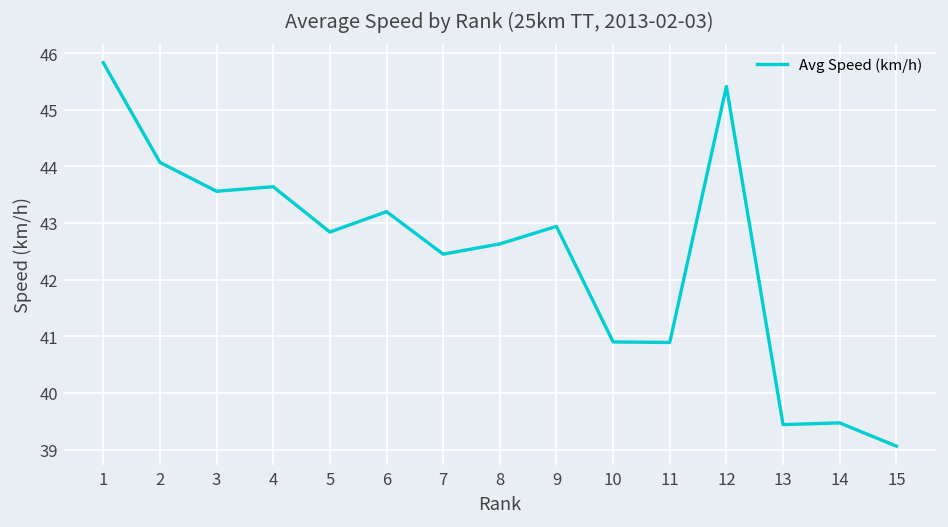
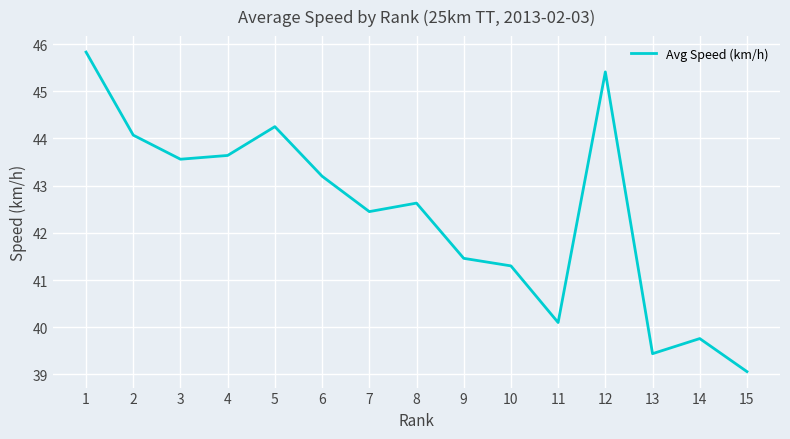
  {
    "1": 45.8,
    "2": 44.1,
    "3": 43.6,
    "4": 43.6,
-   "5": 42.8,
+   "5": 44.3,
    "6": 43.2,
    "7": 42.5,
    "8": 42.6,
-   "9": 42.9,
-   "10": 40.9,
-   "11": 40.9,
+   "9": 41.5,
+   "10": 41.3,
+   "11": 40.1,
    "12": 45.4,
    "13": 39.4,
-   "14": 39.5,
+   "14": 39.8,
    "15": 39.1
  }
